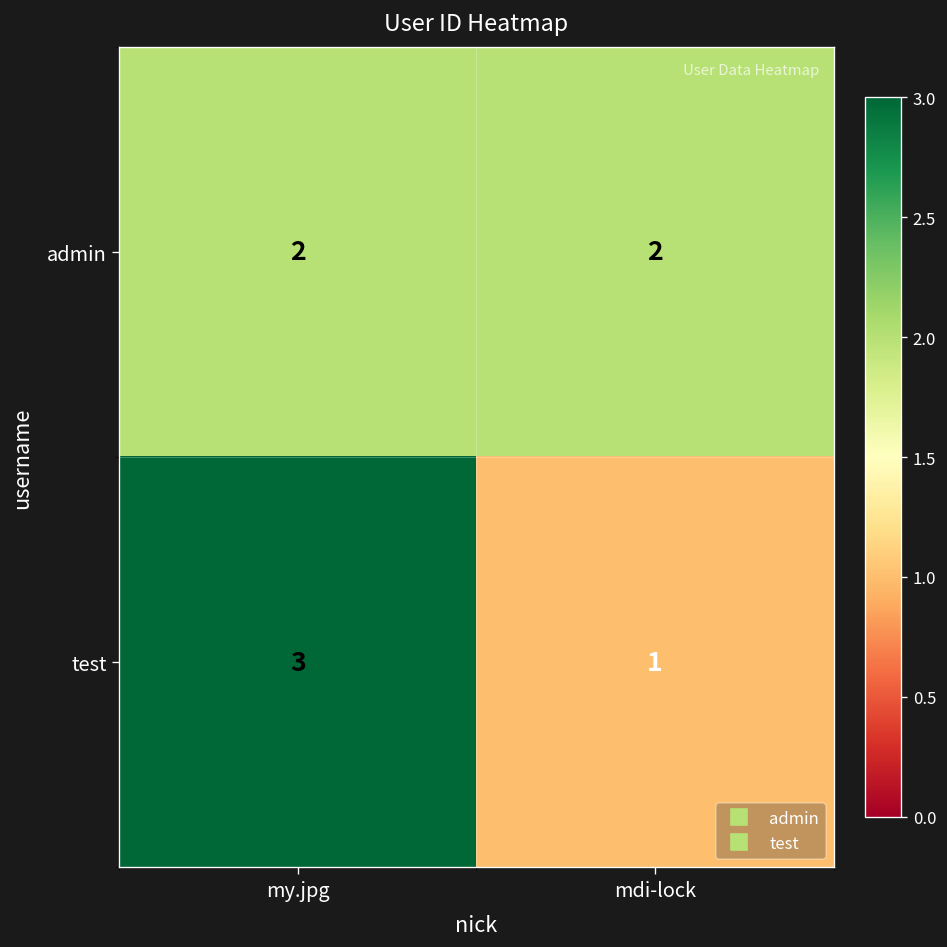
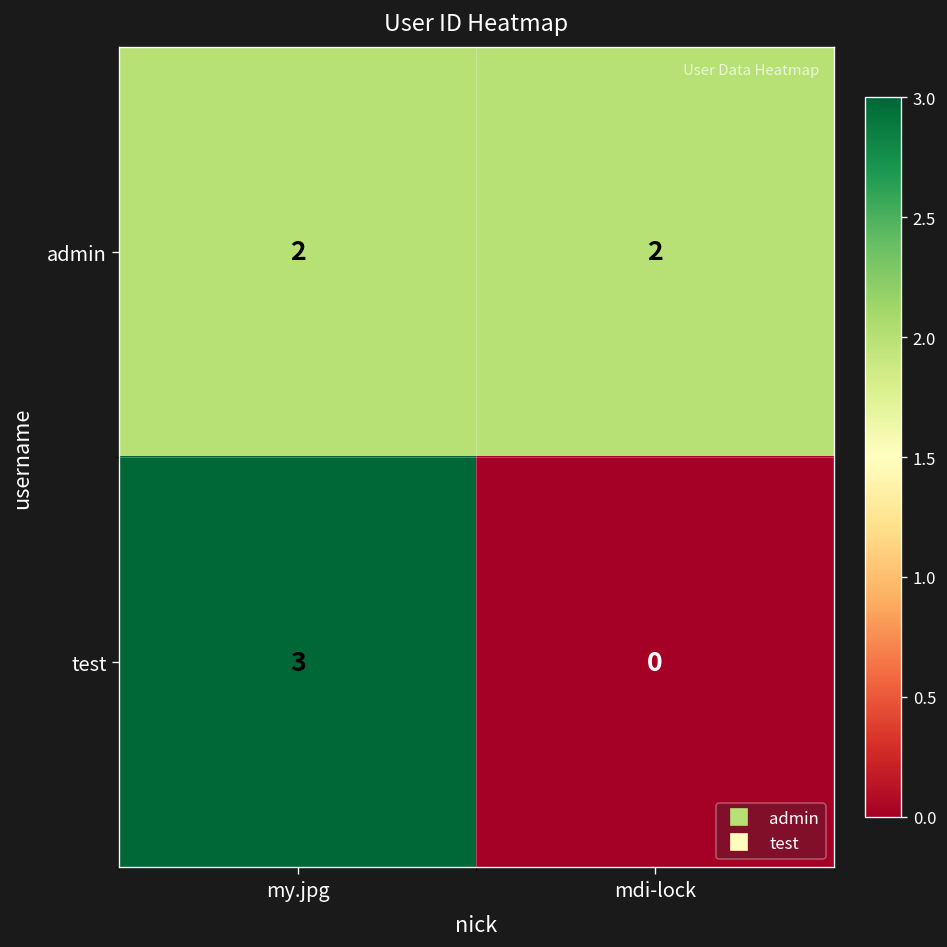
  {
    "admin": {
      "my.jpg": 2
    },
    "test": {
      "my.jpg": 3,
-     "mdi-lock": 1
+     "mdi-lock": 0
    }
  }
